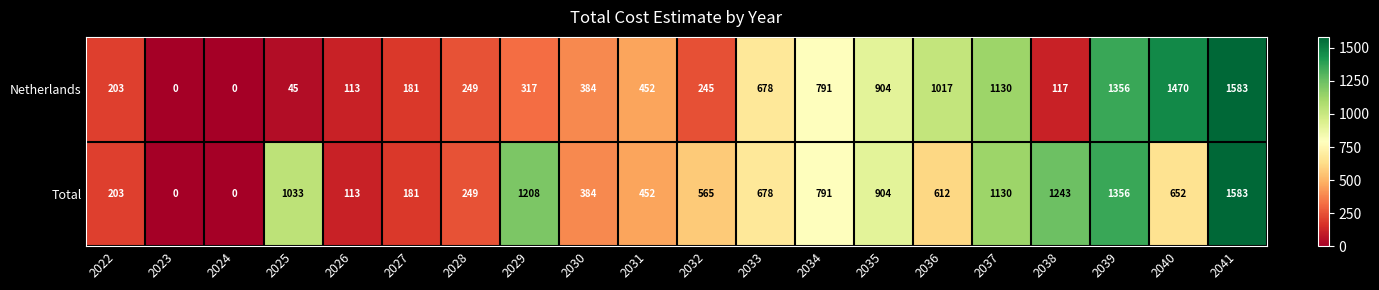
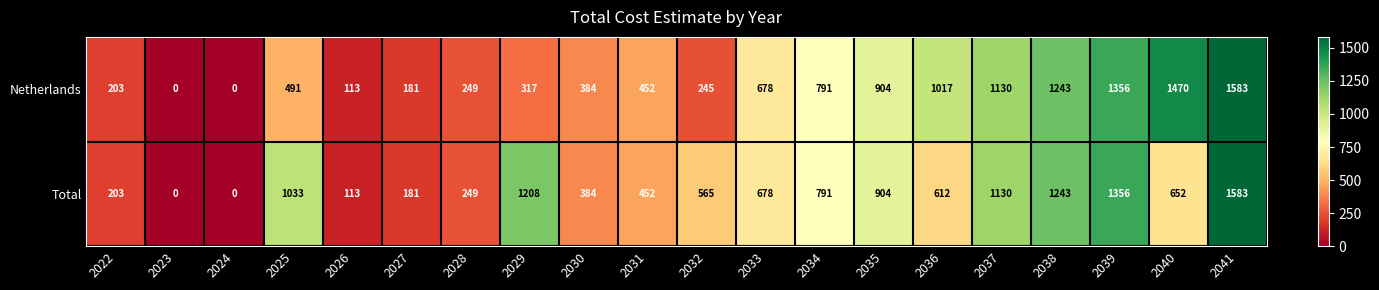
  {
    "Netherlands": {
      "2022": 203,
      "2023": 0,
      "2024": 0,
-     "2025": 45,
+     "2025": 491,
      "2026": 113,
      "2027": 181,
      "2028": 249,
      "2029": 317,
      "2030": 384,
      "2031": 452,
      "2032": 245,
      "2033": 678,
      "2034": 791,
      "2035": 904,
      "2036": 1017,
      "2037": 1130,
-     "2038": 117,
+     "2038": 1243,
      "2039": 1356,
      "2040": 1470,
      "2041": 1583
    },
    "Total": {
      "2022": 203,
      "2023": 0,
      "2024": 0,
      "2025": 1033,
      "2026": 113,
      "2027": 181,
      "2028": 249,
      "2029": 1208,
      "2030": 384,
      "2031": 452,
      "2032": 565,
      "2033": 678,
      "2034": 791,
      "2035": 904,
      "2036": 612,
      "2037": 1130,
      "2038": 1243,
      "2039": 1356,
      "2040": 652,
      "2041": 1583
    }
  }
